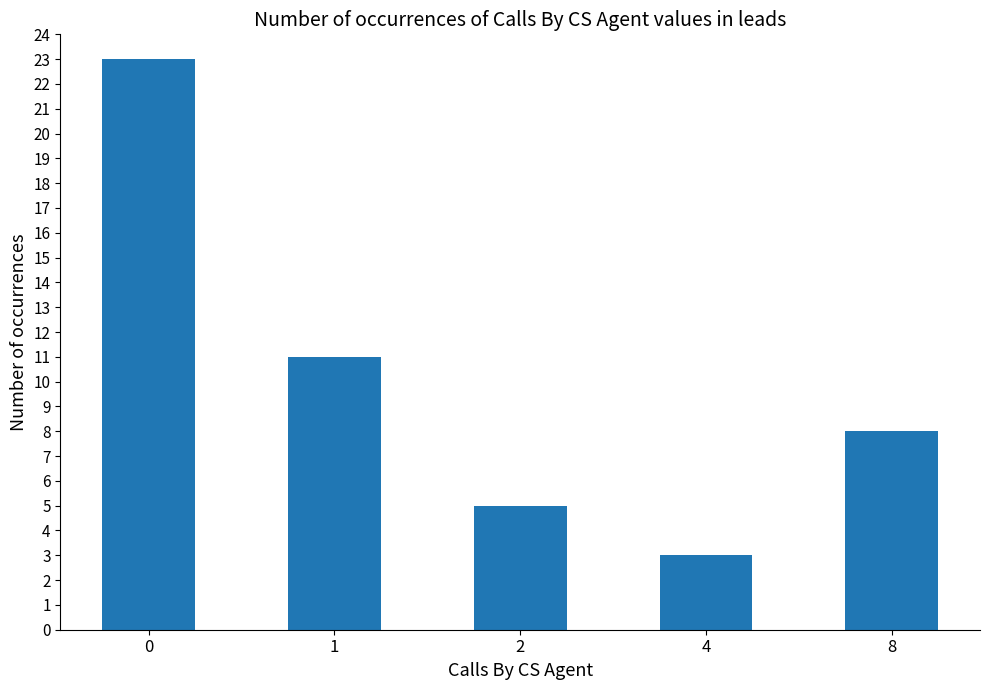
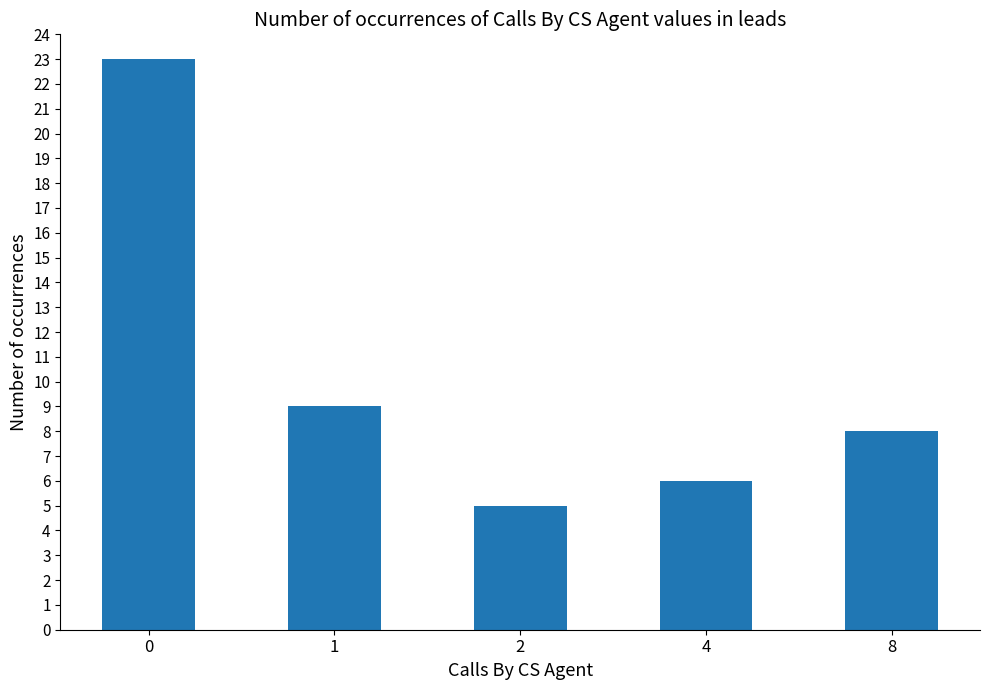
  {
    "0": 23,
-   "1": 11,
+   "1": 9,
    "2": 5,
-   "4": 3,
+   "4": 6,
    "8": 8
  }
